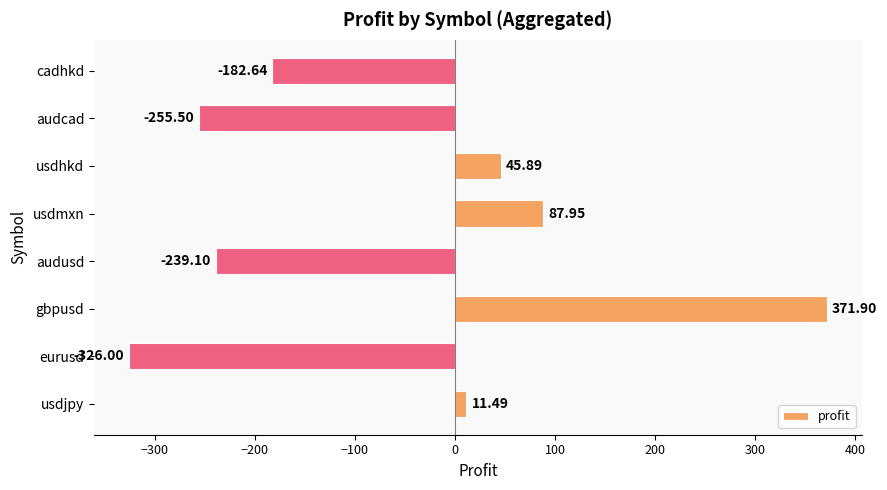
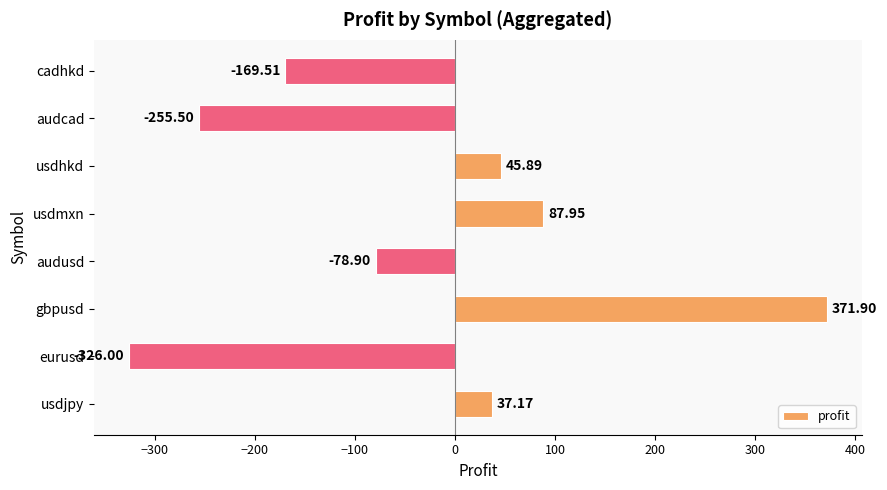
  {
-   "cadhkd": -182.64,
+   "cadhkd": -169.51,
    "audcad": -255.50,
    "usdhkd": 45.89,
    "usdmxn": 87.95,
-   "audusd": -239.10,
+   "audusd": -78.90,
    "gbpusd": 371.90,
    "eurusd": -326.00,
-   "usdjpy": 11.49
+   "usdjpy": 37.17
  }
